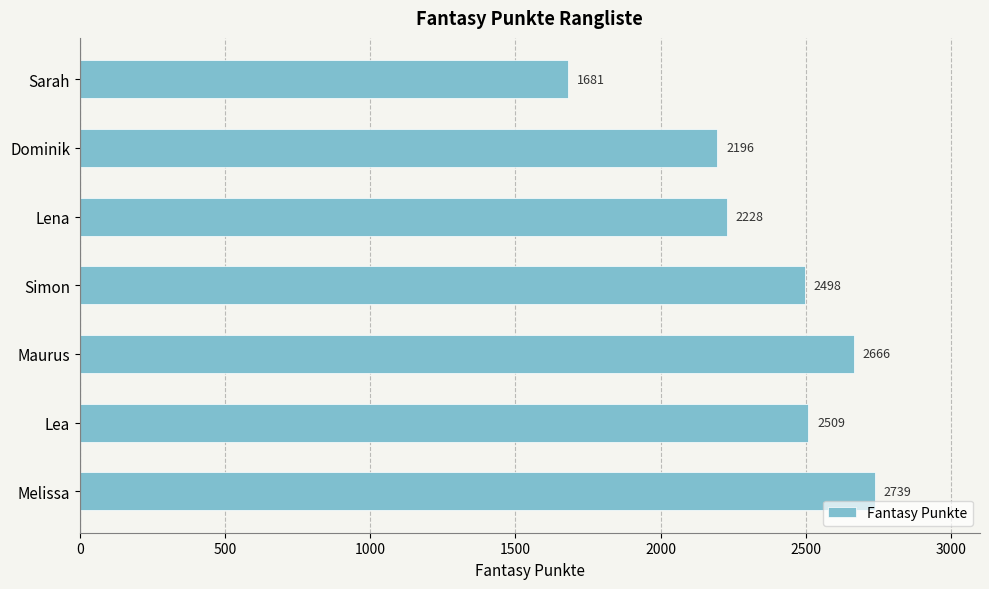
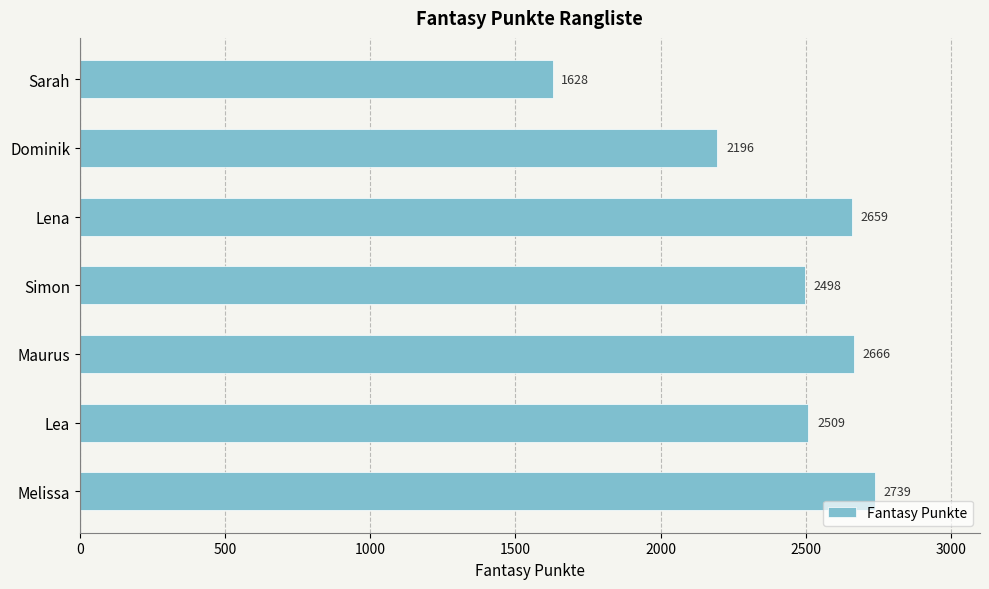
  {
-   "Sarah": 1681,
+   "Sarah": 1628,
    "Dominik": 2196,
-   "Lena": 2228,
+   "Lena": 2659,
    "Simon": 2498,
    "Maurus": 2666,
    "Lea": 2509,
    "Melissa": 2739
  }
